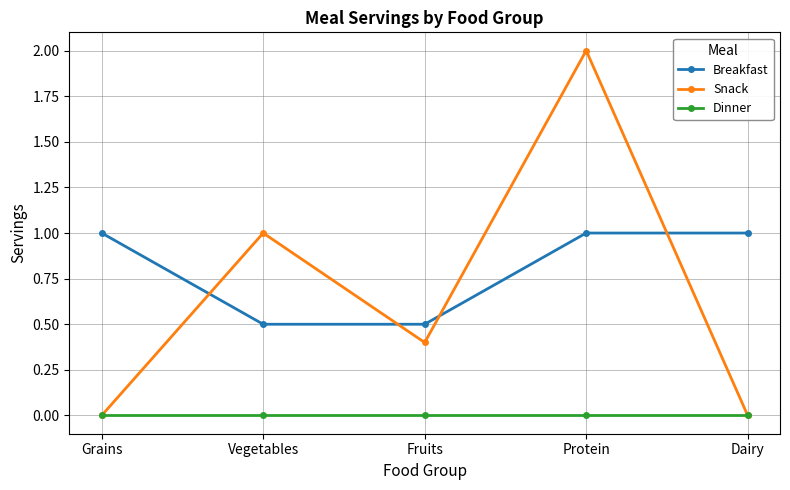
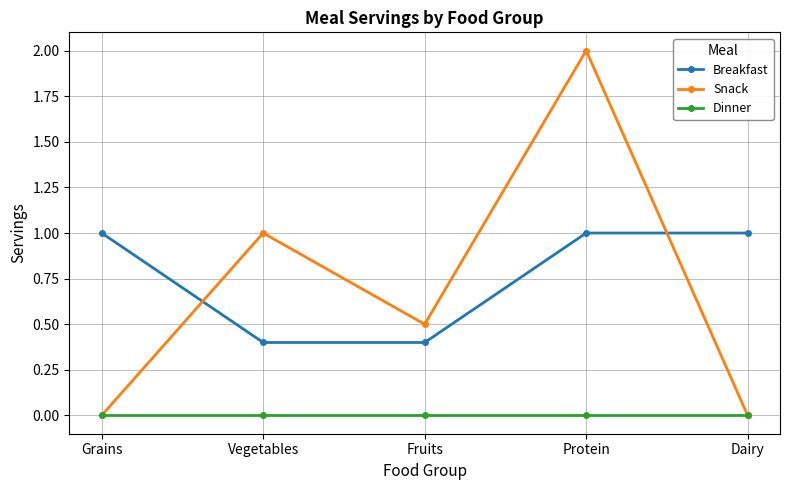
  {
    "Breakfast": {
      "Grains": 1.0,
-     "Vegetables": 0.5,
-     "Fruits": 0.5,
+     "Vegetables": 0.4,
+     "Fruits": 0.4,
      "Protein": 1.0,
      "Dairy": 1.0
    },
    "Snack": {
      "Vegetables": 1.0,
-     "Fruits": 0.4,
+     "Fruits": 0.5,
      "Protein": 2.0
    },
    "Dinner": {
      "Vegetables": 0.0,
      "Fruits": 0.0,
      "Protein": 0.0
    }
  }
